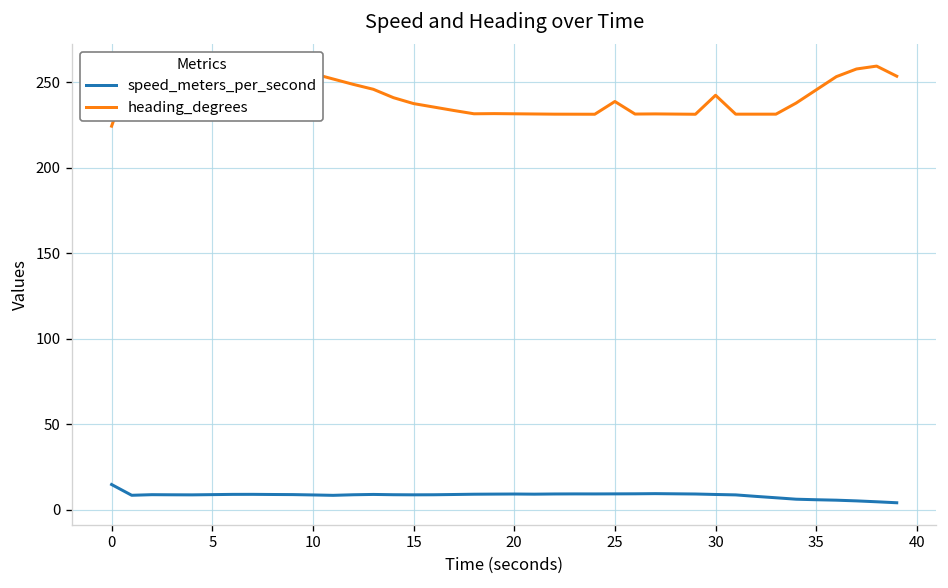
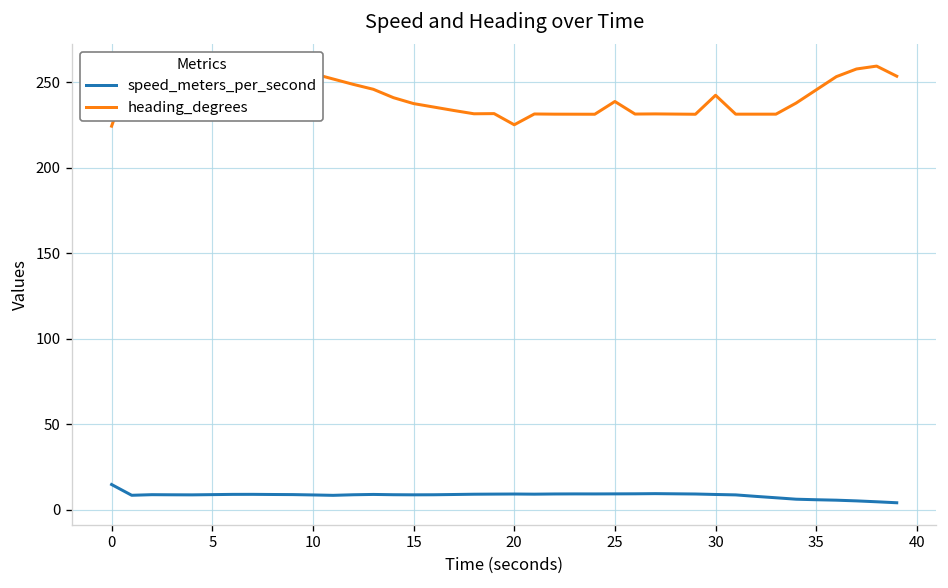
  {
    "speed_meters_per_second": {
      "0": 15,
      "5": 9,
      "10": 9,
      "15": 9,
      "20": 9,
      "25": 9,
      "30": 9,
      "35": 6
    },
    "heading_degrees": {
      "0": 224,
      "15": 237,
-     "20": 231,
+     "20": 225,
      "25": 239,
      "30": 242,
      "35": 245
    }
  }
